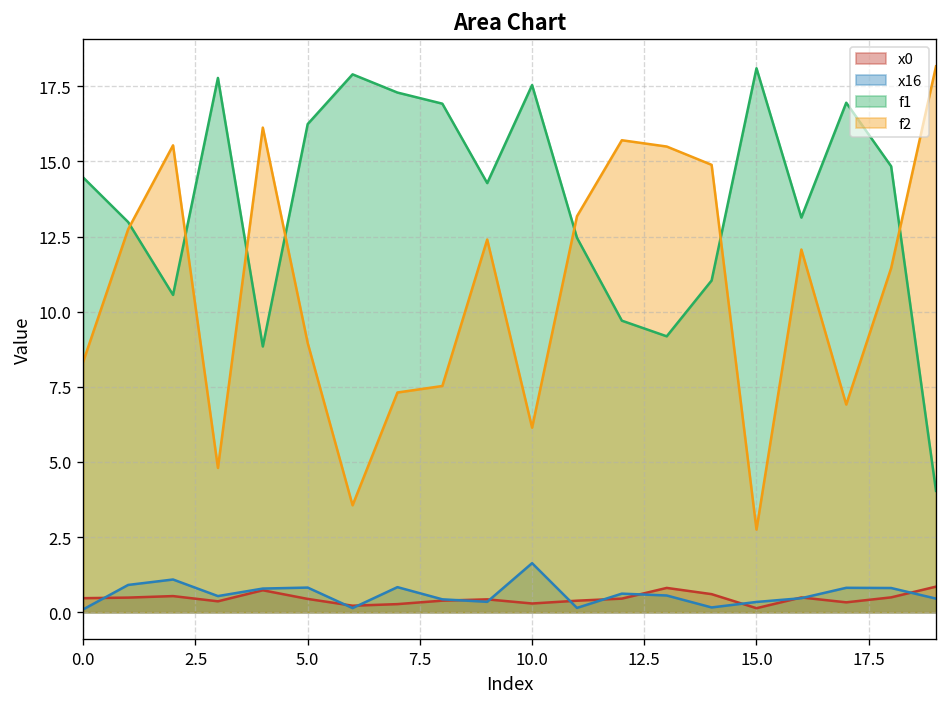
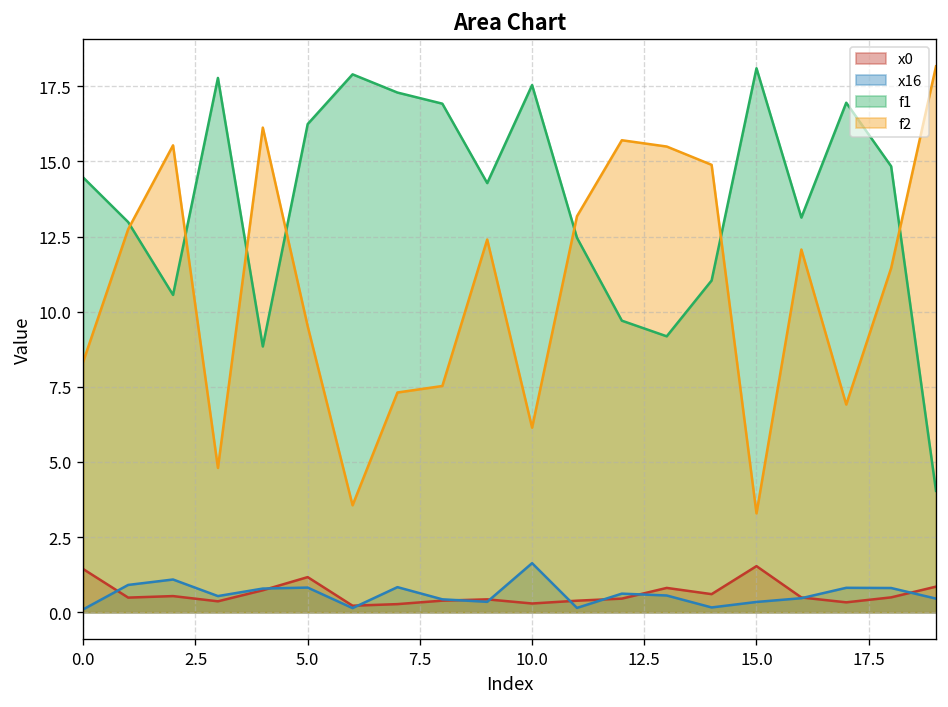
  {
    "x0": {
-     "0.0": 0.5,
-     "5.0": 0.4,
+     "0.0": 1.4,
+     "5.0": 1.2,
      "10.0": 0.3,
-     "15.0": 0.1
+     "15.0": 1.5
    },
    "x16": {
      "0.0": 0.1,
      "5.0": 0.8,
      "10.0": 1.6,
      "15.0": 0.3
    },
    "f1": {
      "0.0": 14.5,
      "5.0": 16.2,
      "10.0": 17.5,
      "15.0": 18.1
    },
    "f2": {
      "0.0": 8.3,
-     "5.0": 9.0,
+     "5.0": 9.5,
      "10.0": 6.1,
-     "15.0": 2.7
+     "15.0": 3.3
    }
  }
